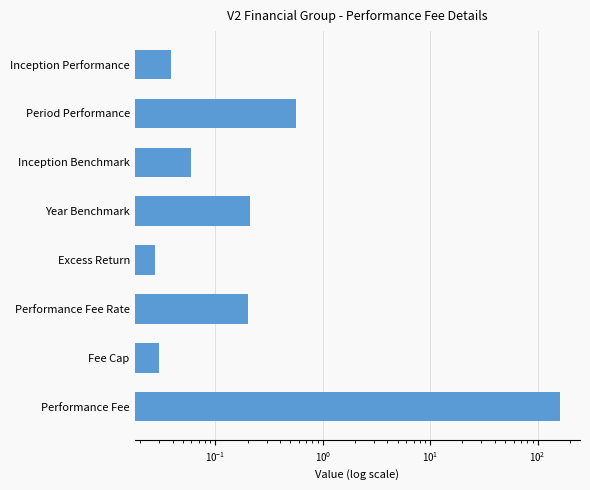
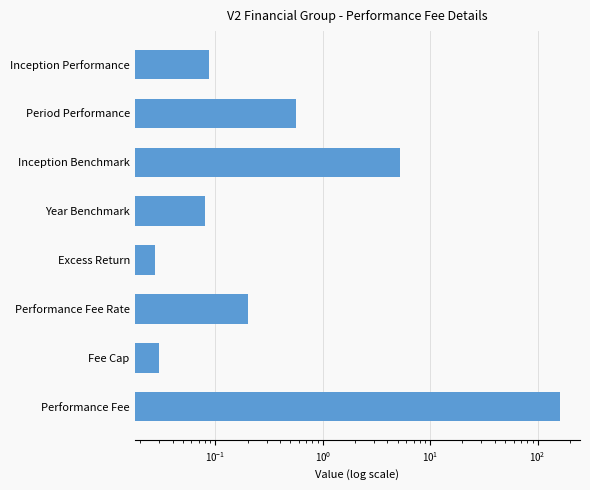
  {
-   "Inception Performance": 0.039,
+   "Inception Performance": 0.09,
    "Period Performance": 0.6,
-   "Inception Benchmark": 0.06,
-   "Year Benchmark": 0.21,
+   "Inception Benchmark": 5,
+   "Year Benchmark": 0.08,
    "Excess Return": 0.027,
    "Performance Fee Rate": 0.20,
    "Fee Cap": 0.030,
    "Performance Fee": 160
  }
